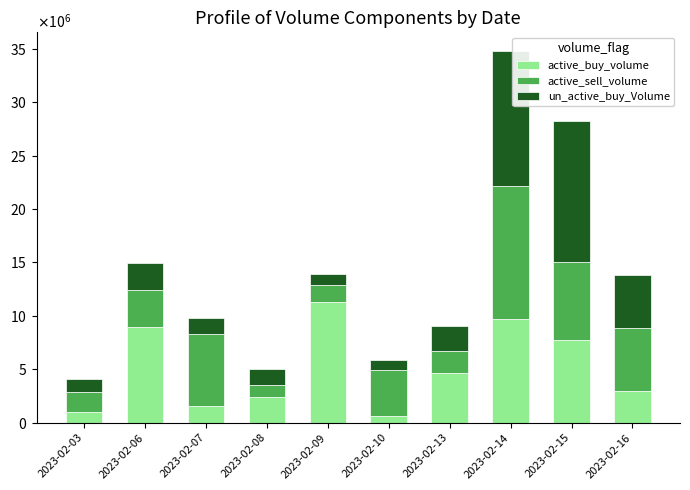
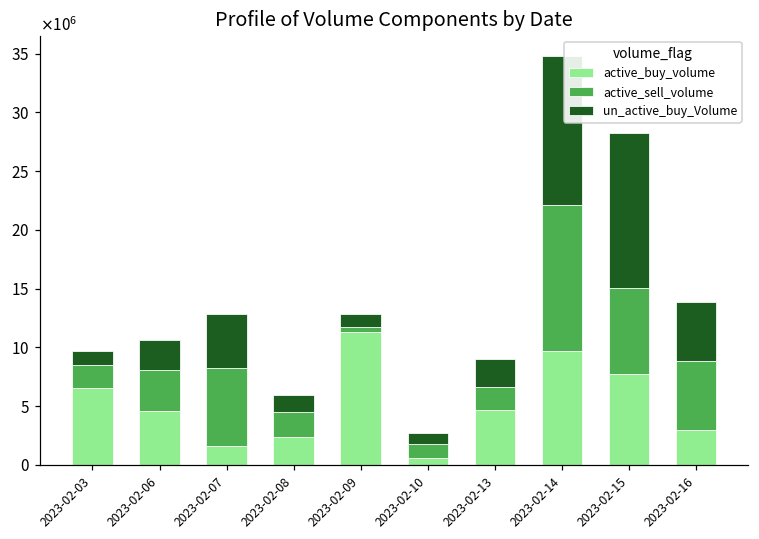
  {
    "active_buy_volume": {
-     "2023-02-03": 1000000,
-     "2023-02-06": 9000000,
+     "2023-02-03": 6600000,
+     "2023-02-06": 4600000,
      "2023-02-07": 1600000,
      "2023-02-08": 2400000,
      "2023-02-09": 11300000,
      "2023-02-10": 600000,
      "2023-02-13": 4700000,
      "2023-02-14": 9700000,
      "2023-02-15": 7700000,
      "2023-02-16": 3000000
    },
    "active_sell_volume": {
      "2023-02-03": 1900000,
      "2023-02-06": 3400000,
      "2023-02-07": 6700000,
-     "2023-02-08": 1200000,
-     "2023-02-09": 1600000,
-     "2023-02-10": 4300000,
+     "2023-02-08": 2100000,
+     "2023-02-09": 400000,
+     "2023-02-10": 1200000,
      "2023-02-13": 2000000,
      "2023-02-14": 12400000,
      "2023-02-15": 7300000,
      "2023-02-16": 5900000
    },
    "un_active_buy_Volume": {
      "2023-02-03": 1200000,
      "2023-02-06": 2500000,
-     "2023-02-07": 1500000,
+     "2023-02-07": 4600000,
      "2023-02-08": 1500000,
      "2023-02-09": 1100000,
      "2023-02-10": 900000,
      "2023-02-13": 2300000,
      "2023-02-14": 12700000,
      "2023-02-15": 13200000,
      "2023-02-16": 4900000
    }
  }
